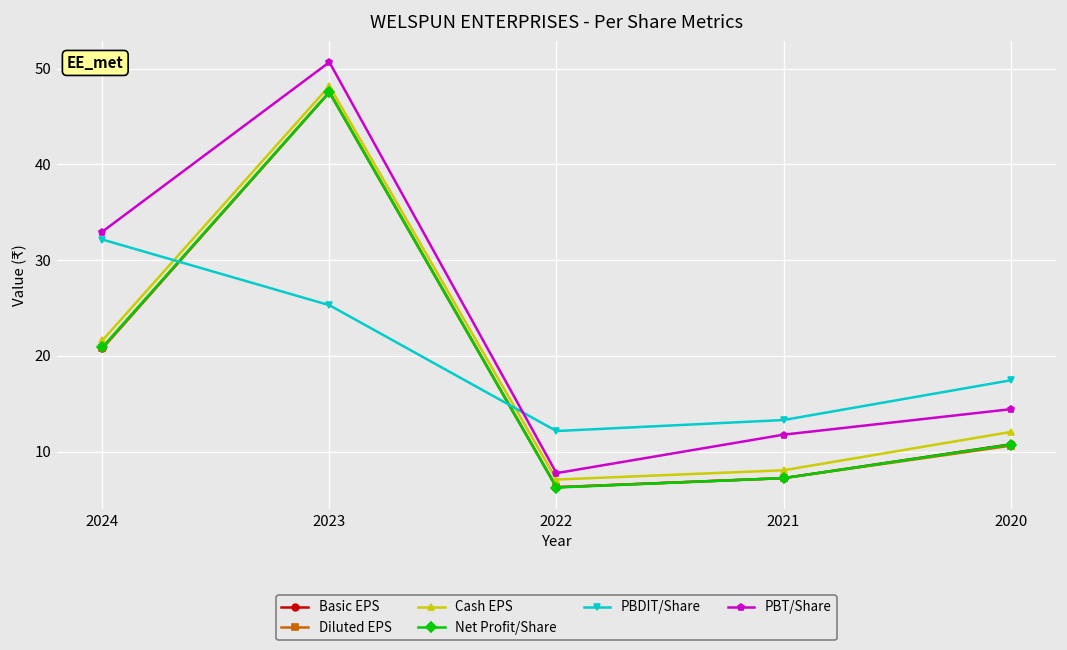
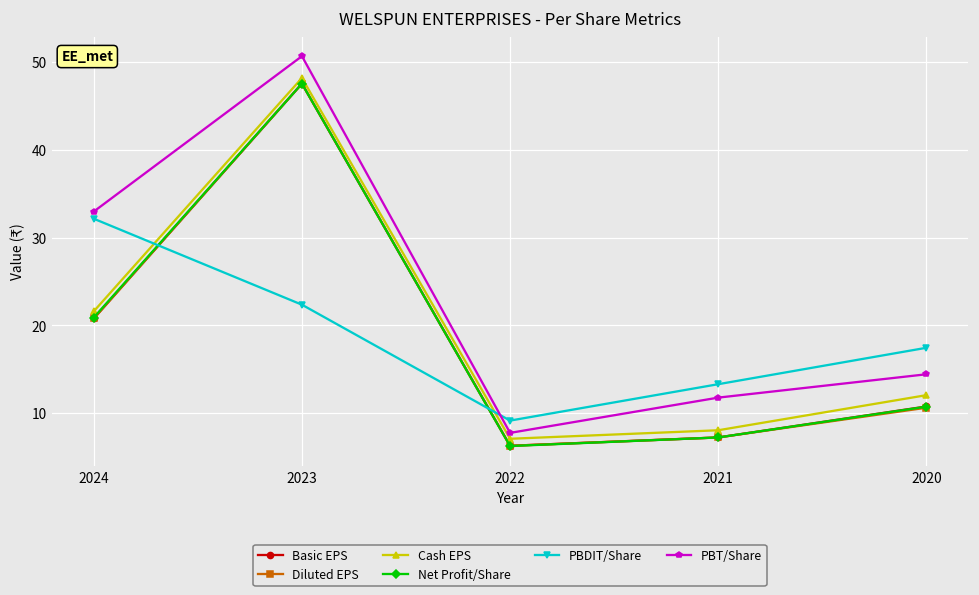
  {
    "Cash EPS": {
      "2024": 22,
      "2023": 48,
      "2022": 7,
      "2021": 8,
      "2020": 12
    },
    "PBDIT/Share": {
      "2024": 32,
-     "2023": 25,
-     "2022": 12,
+     "2023": 22,
+     "2022": 9,
      "2021": 13,
      "2020": 17
    },
    "PBT/Share": {
      "2024": 33,
      "2023": 51,
      "2022": 8,
      "2021": 12,
      "2020": 14
    }
  }
